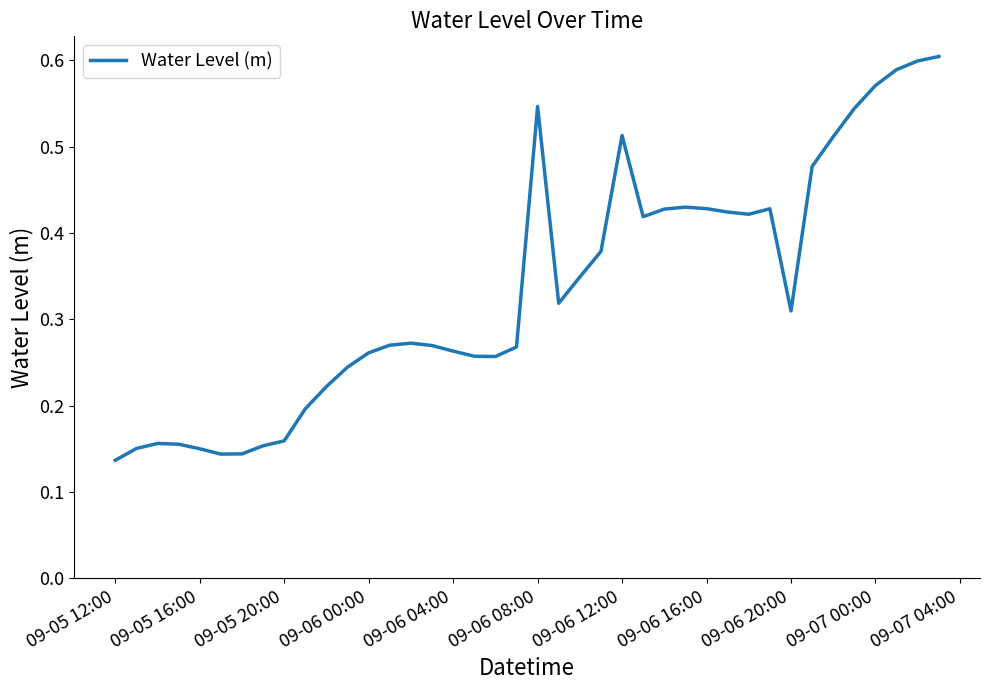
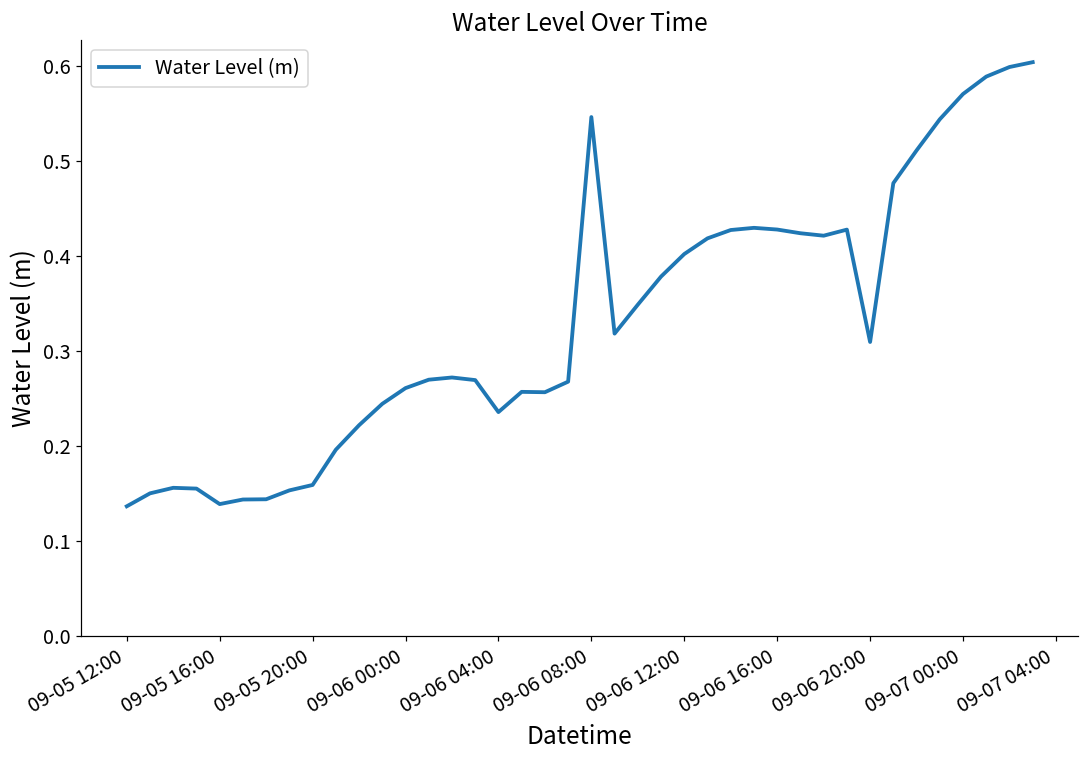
  {
    "09-05 12:00": 0.14,
-   "09-05 16:00": 0.15,
+   "09-05 16:00": 0.14,
    "09-05 20:00": 0.16,
    "09-06 00:00": 0.26,
-   "09-06 04:00": 0.26,
+   "09-06 04:00": 0.24,
    "09-06 08:00": 0.55,
-   "09-06 12:00": 0.51,
+   "09-06 12:00": 0.40,
    "09-06 16:00": 0.43,
    "09-06 20:00": 0.31,
    "09-07 00:00": 0.57
  }
